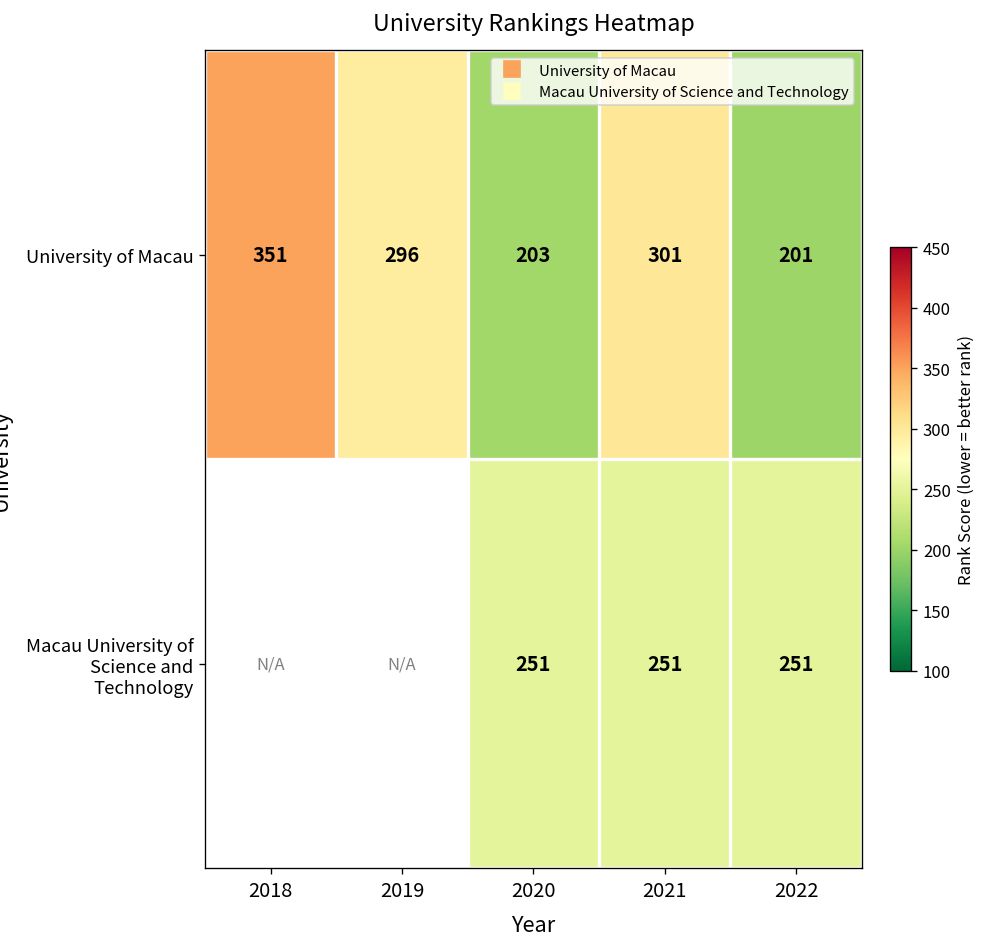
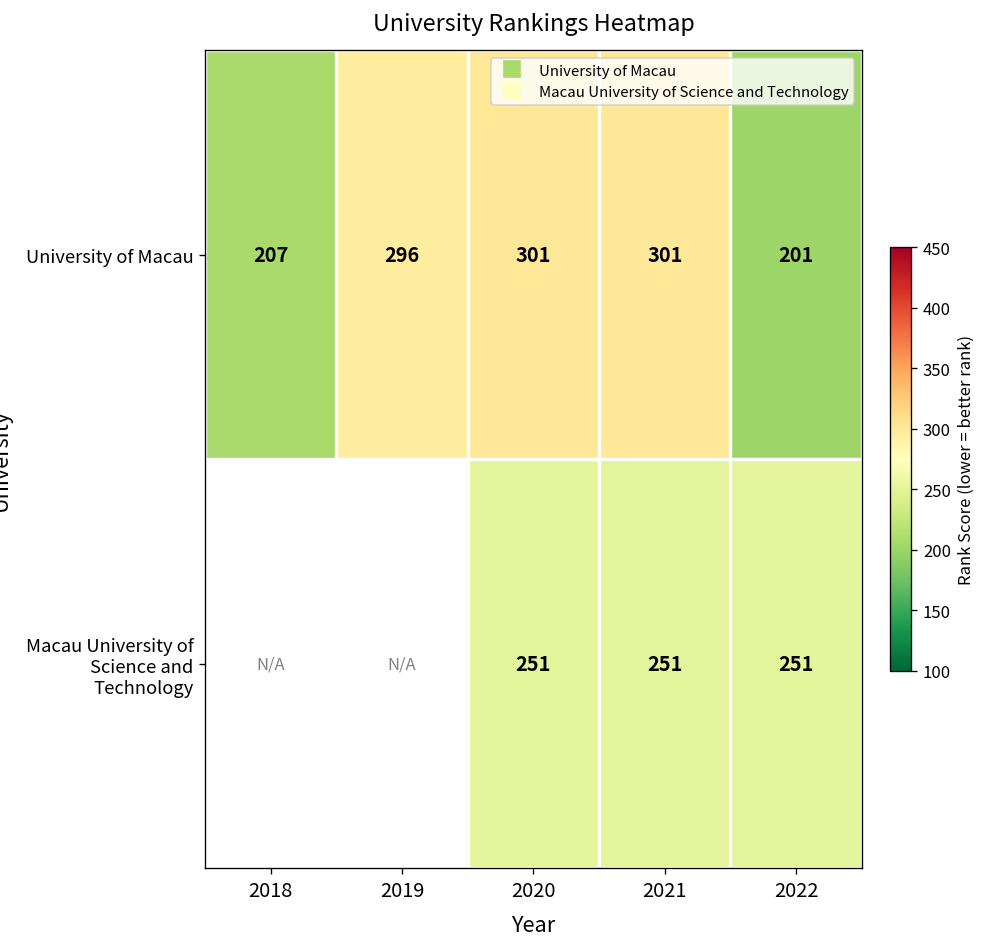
  {
    "University of Macau": {
-     "2018": 351,
+     "2018": 207,
      "2019": 296,
-     "2020": 203,
+     "2020": 301,
      "2021": 301,
      "2022": 201
    },
    "Macau University of Science and Technology": {
      "2020": 251,
      "2021": 251,
      "2022": 251
    }
  }
